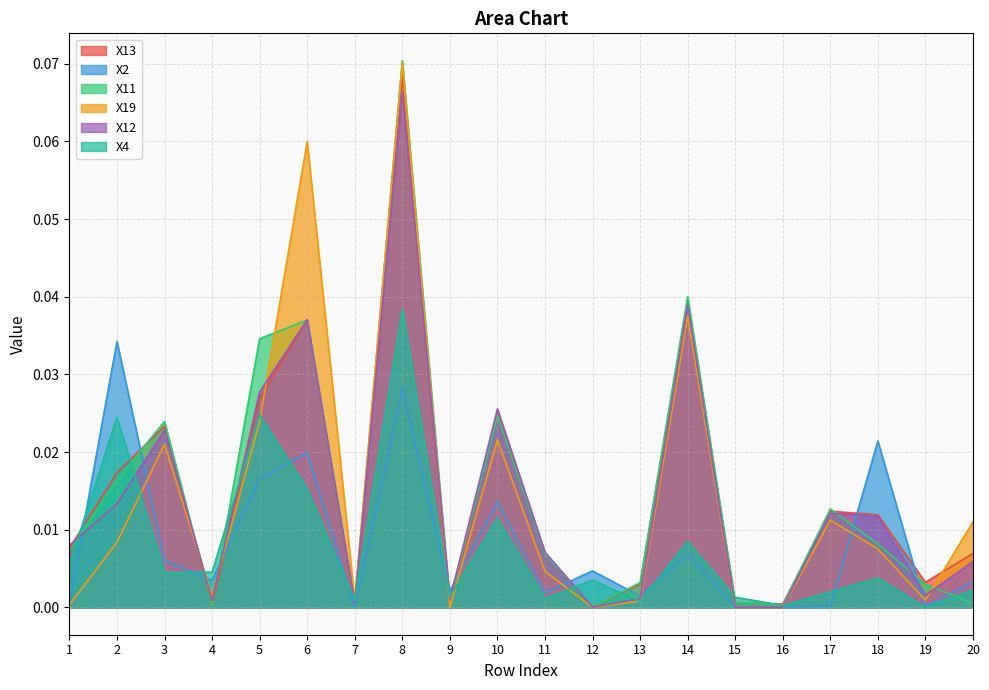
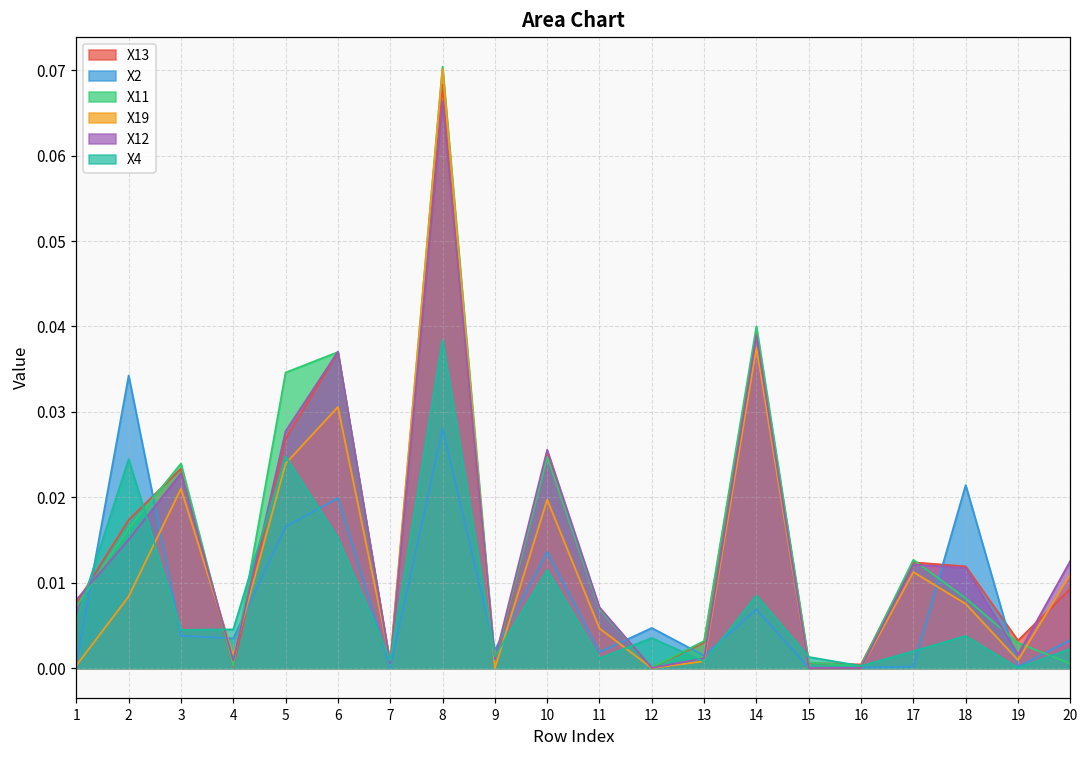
  {
    "X13": {
      "1": 0.008,
      "2": 0.017,
      "3": 0.023,
      "5": 0.027,
      "8": 0.068,
      "10": 0.025,
      "14": 0.039,
-     "20": 0.007
+     "20": 0.009
    },
    "X2": {
      "2": 0.034,
-     "3": 0.006,
+     "3": 0.004,
      "4": 0.003,
      "5": 0.017,
      "6": 0.020,
      "7": 0.000,
      "8": 0.028,
      "9": 0.002,
      "10": 0.014,
      "11": 0.002,
      "12": 0.005,
      "14": 0.007,
      "17": 0.000,
      "18": 0.021,
      "20": 0.003
    },
    "X19": {
      "2": 0.008,
      "3": 0.021,
      "4": 0.001,
      "5": 0.024,
-     "6": 0.060,
-     "10": 0.022,
+     "6": 0.031,
+     "10": 0.020,
      "11": 0.005,
      "14": 0.038,
      "17": 0.011,
      "18": 0.008,
      "19": 0.001,
      "20": 0.011
    },
    "X12": {
      "1": 0.008,
-     "2": 0.013,
+     "2": 0.015,
      "3": 0.023,
      "4": 0.001,
      "5": 0.028,
      "8": 0.066,
      "10": 0.026,
      "14": 0.039,
      "19": 0.002,
-     "20": 0.006
+     "20": 0.013
    }
  }
